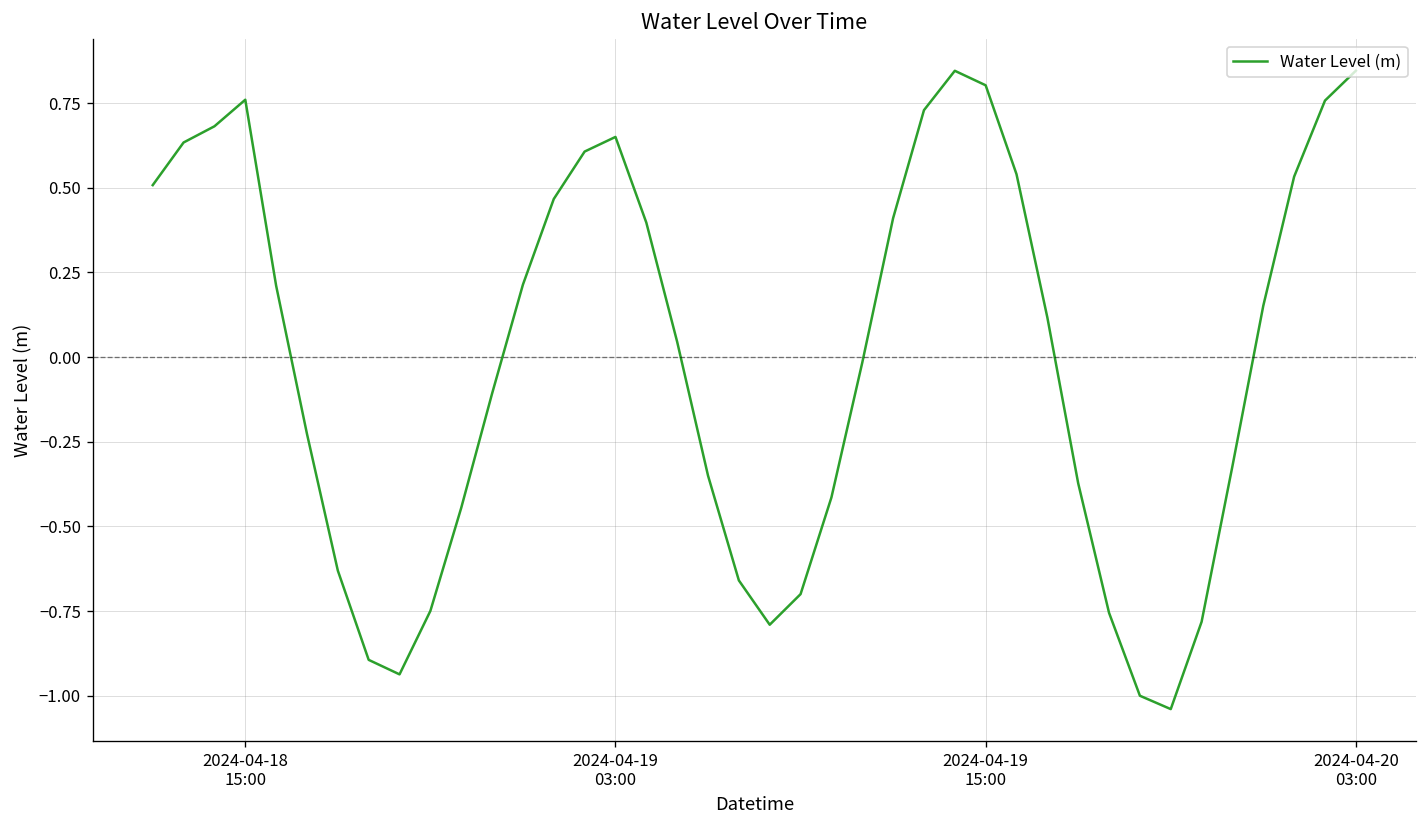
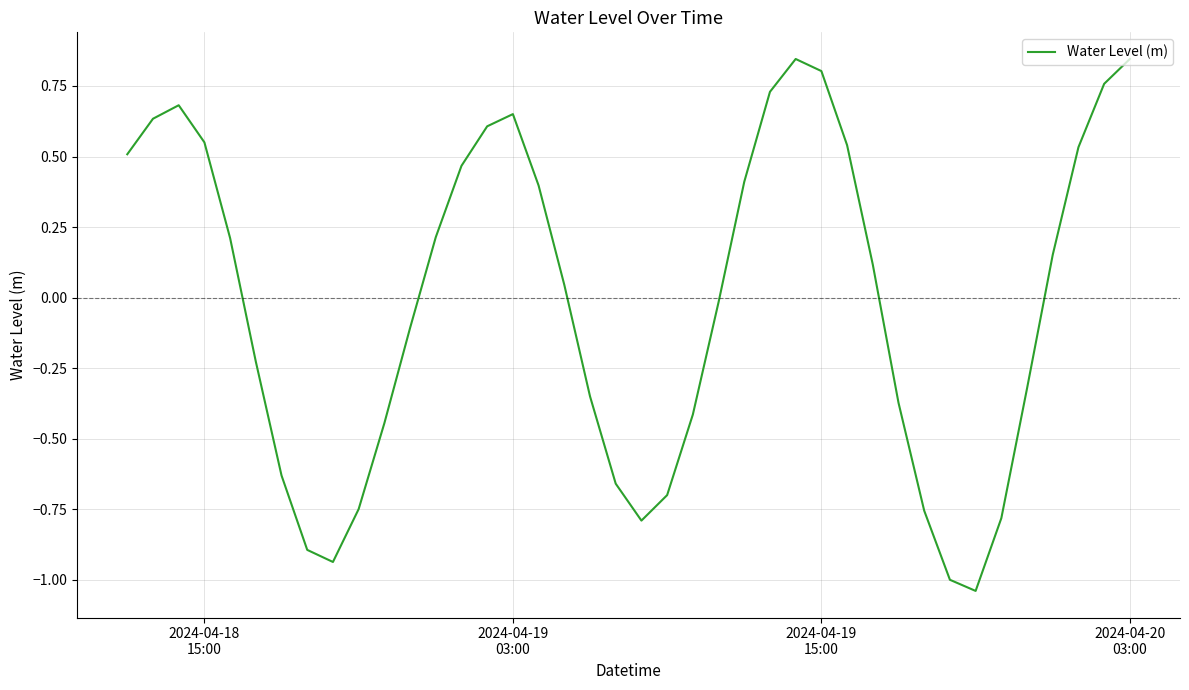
  {
-   "2024-04-18 15:00": 0.76,
+   "2024-04-18 15:00": 0.55,
    "2024-04-19 03:00": 0.65,
    "2024-04-19 15:00": 0.80
  }
